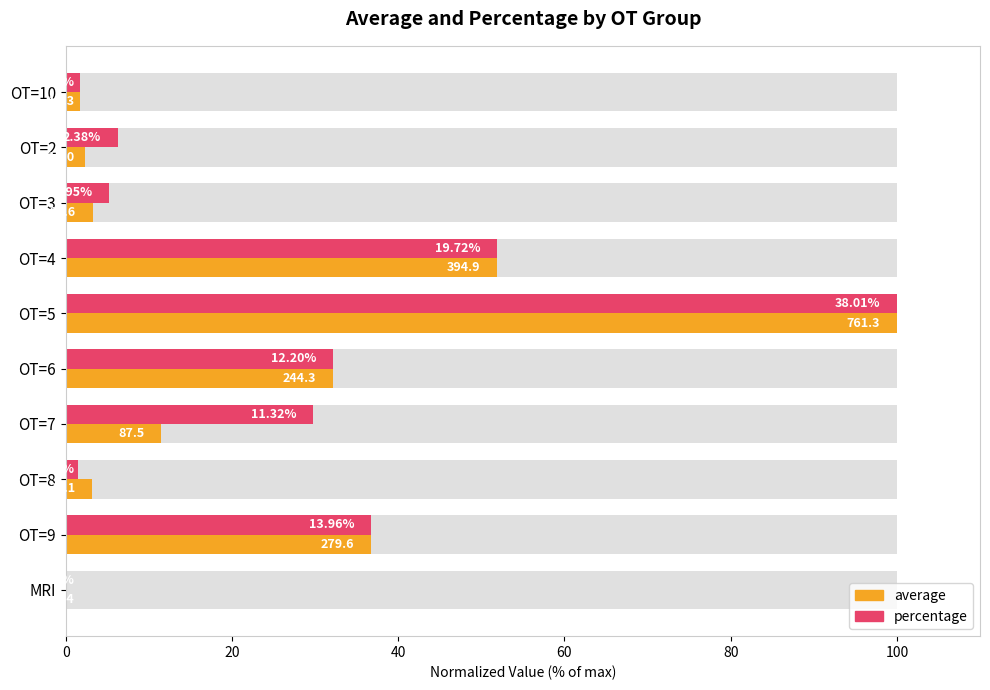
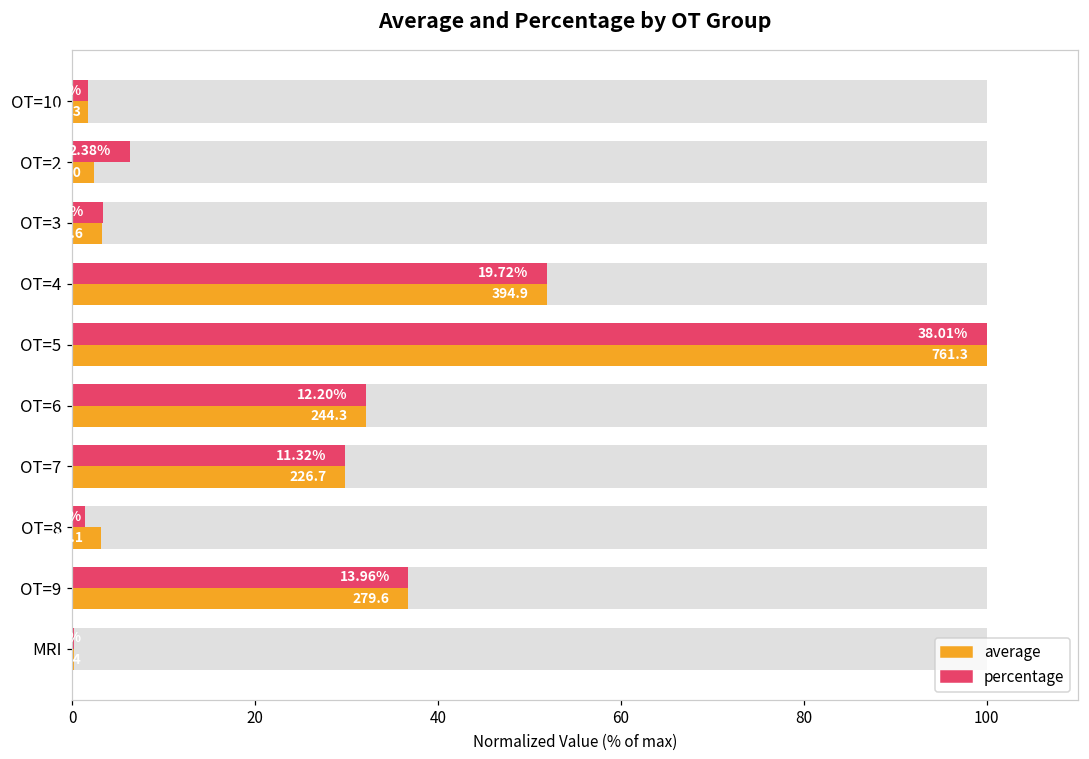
  {
    "average": {
-     "OT=7": 87.5
+     "OT=7": 226.7
    },
    "percentage": {
-     "OT=3": 5
+     "OT=3": 3
    }
  }
